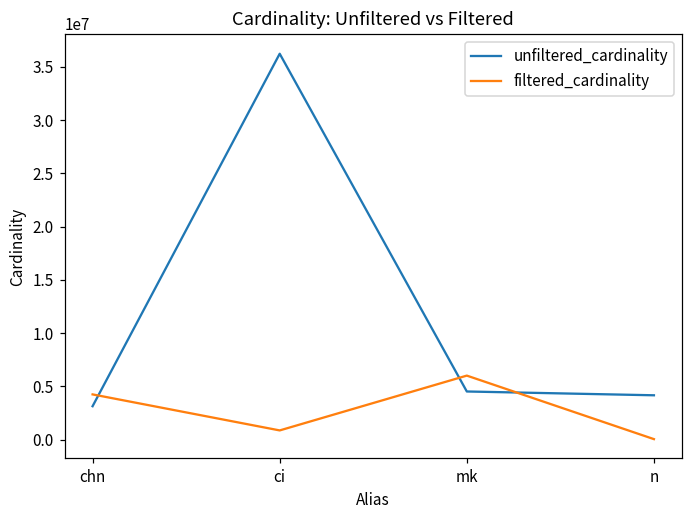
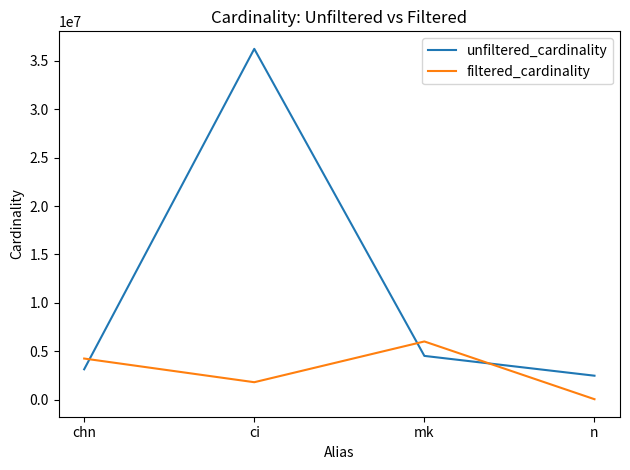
  {
    "unfiltered_cardinality": {
      "chn": 3000000,
      "ci": 36000000,
      "mk": 5000000,
-     "n": 4000000
+     "n": 2000000
    },
    "filtered_cardinality": {
      "chn": 4000000,
-     "ci": 1000000,
+     "ci": 2000000,
      "mk": 6000000,
      "n": 0
    }
  }
